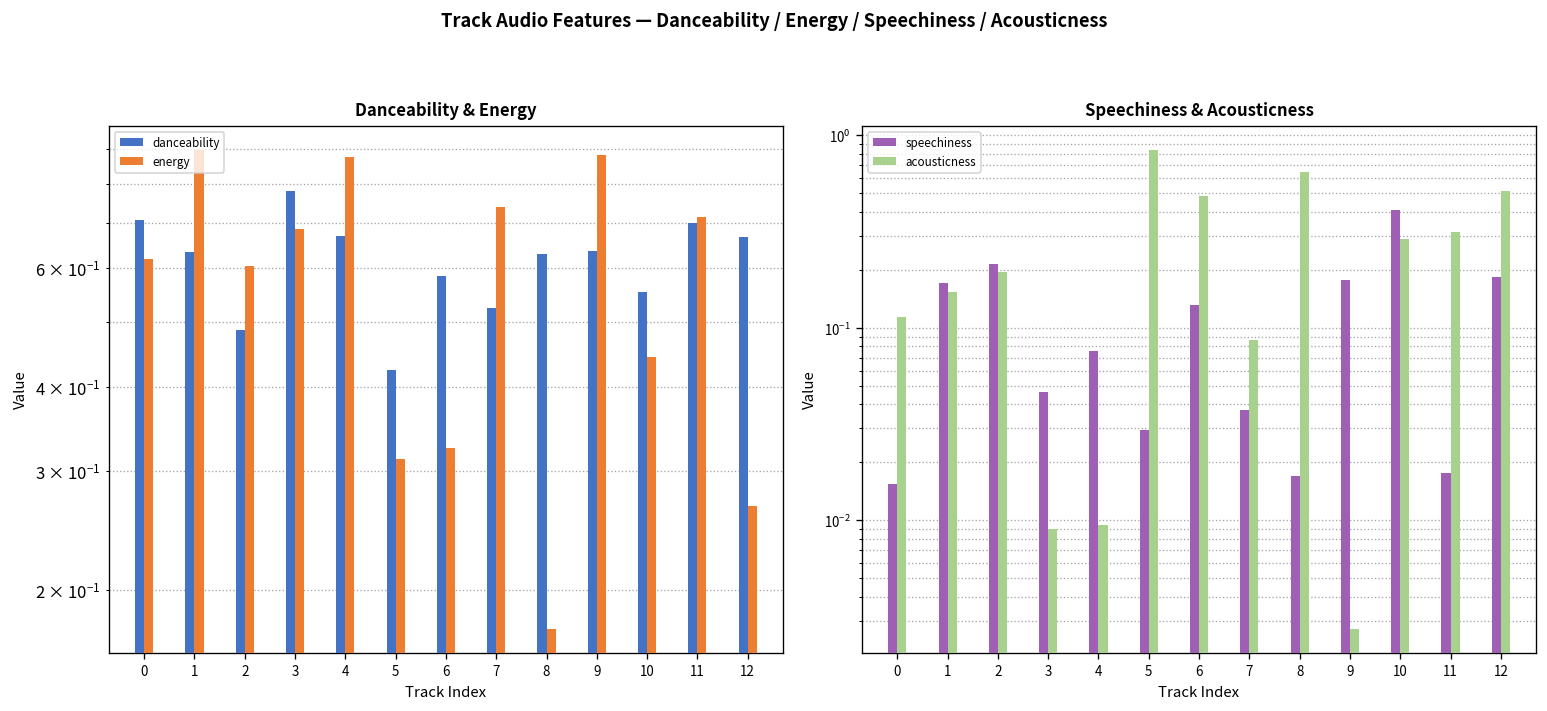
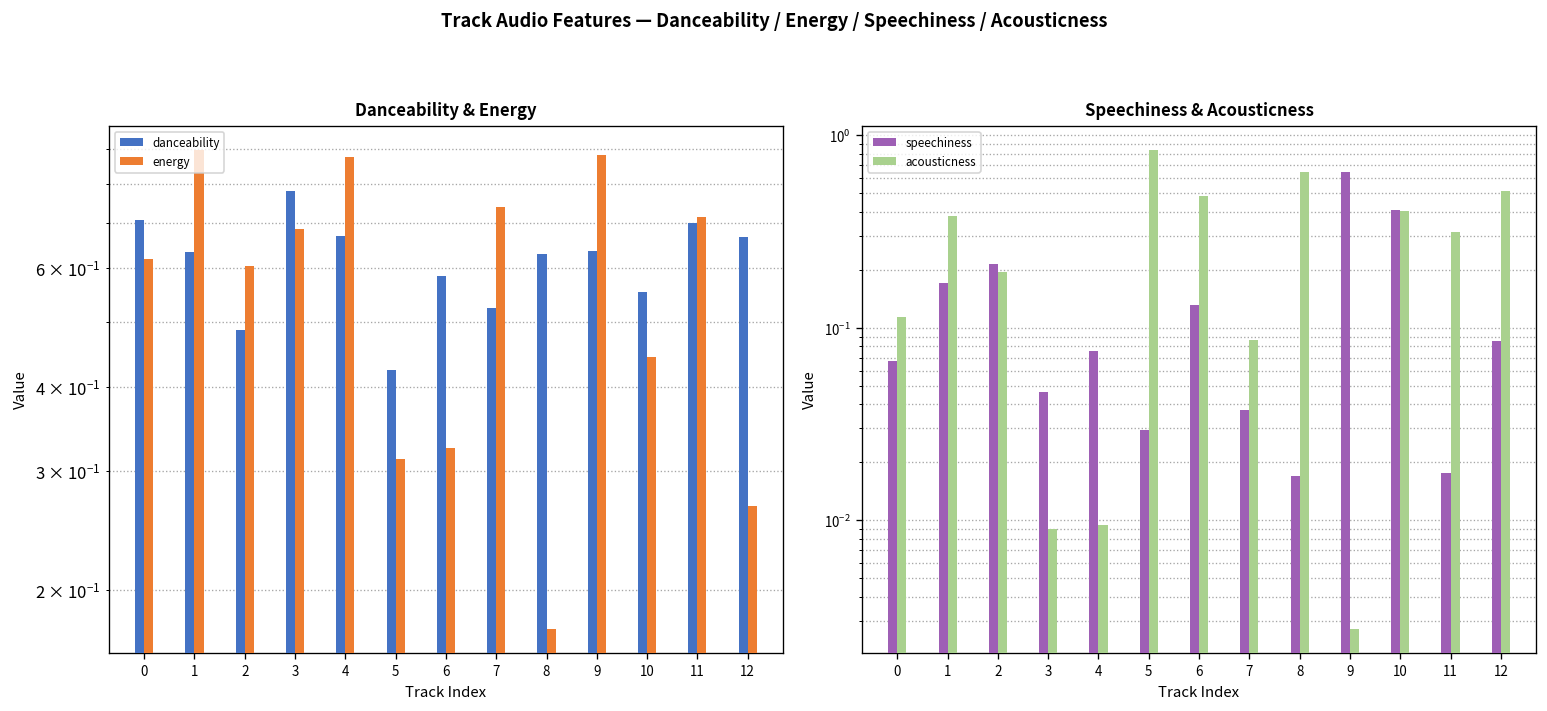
  {
    "Speechiness & Acousticness": {
      "speechiness": {
-       "0": 0.016,
+       "0": 0.068,
        "1": 0.17,
        "2": 0.22,
        "3": 0.046,
        "4": 0.08,
        "5": 0.029,
        "6": 0.13,
        "7": 0.037,
        "8": 0.017,
-       "9": 0.18,
+       "9": 0.65,
        "10": 0.41,
        "11": 0.018,
-       "12": 0.18
+       "12": 0.09
      },
      "acousticness": {
        "0": 0.11,
-       "1": 0.15,
+       "1": 0.38,
        "2": 0.20,
        "3": 0.009,
        "4": 0.009,
        "5": 0.8,
        "6": 0.49,
        "7": 0.09,
        "8": 0.65,
        "9": 0.0027,
-       "10": 0.29,
+       "10": 0.40,
        "11": 0.31,
        "12": 0.51
      }
    }
  }
